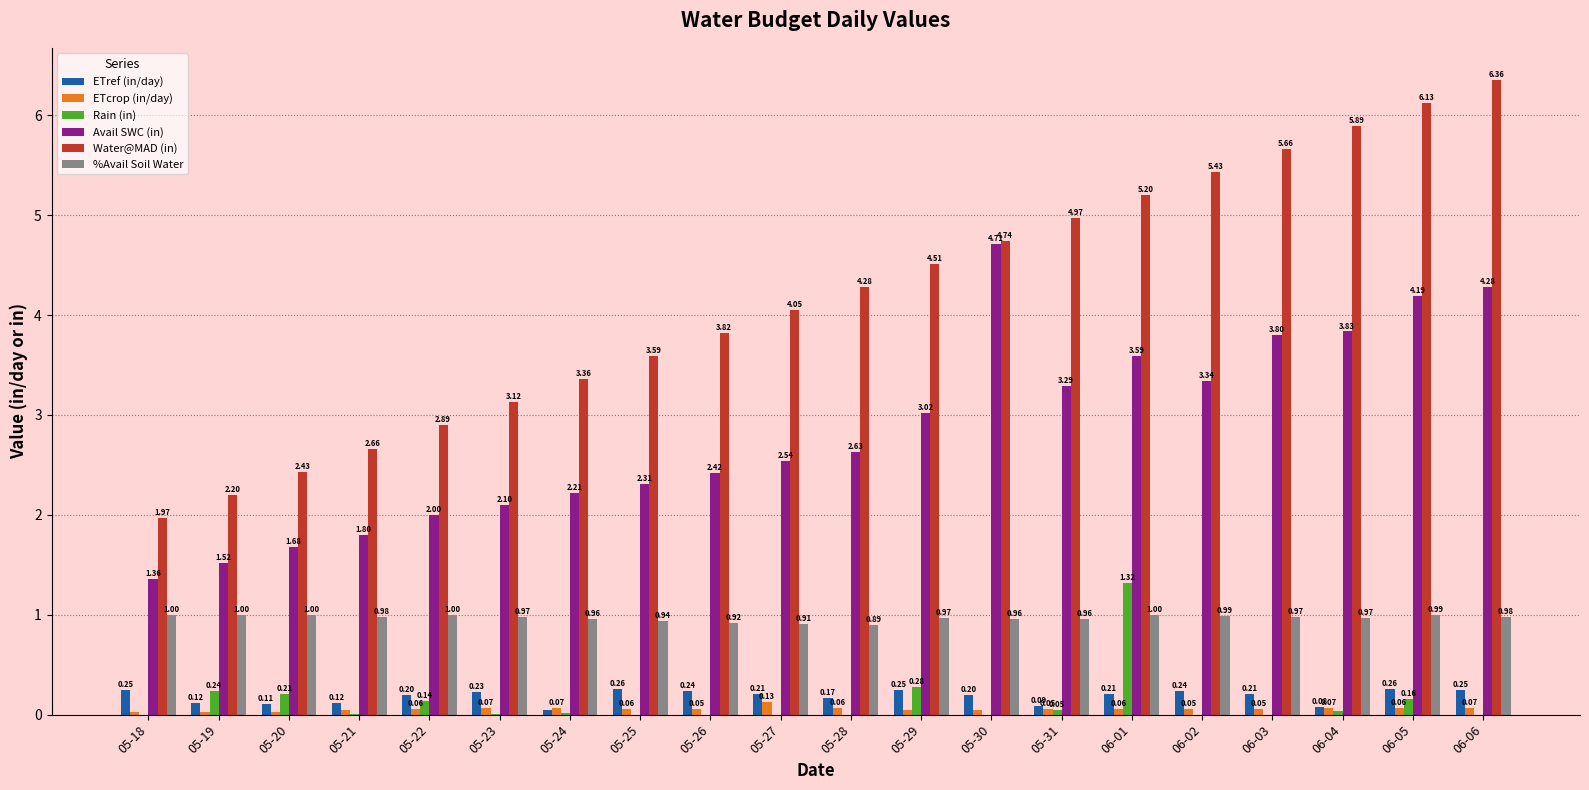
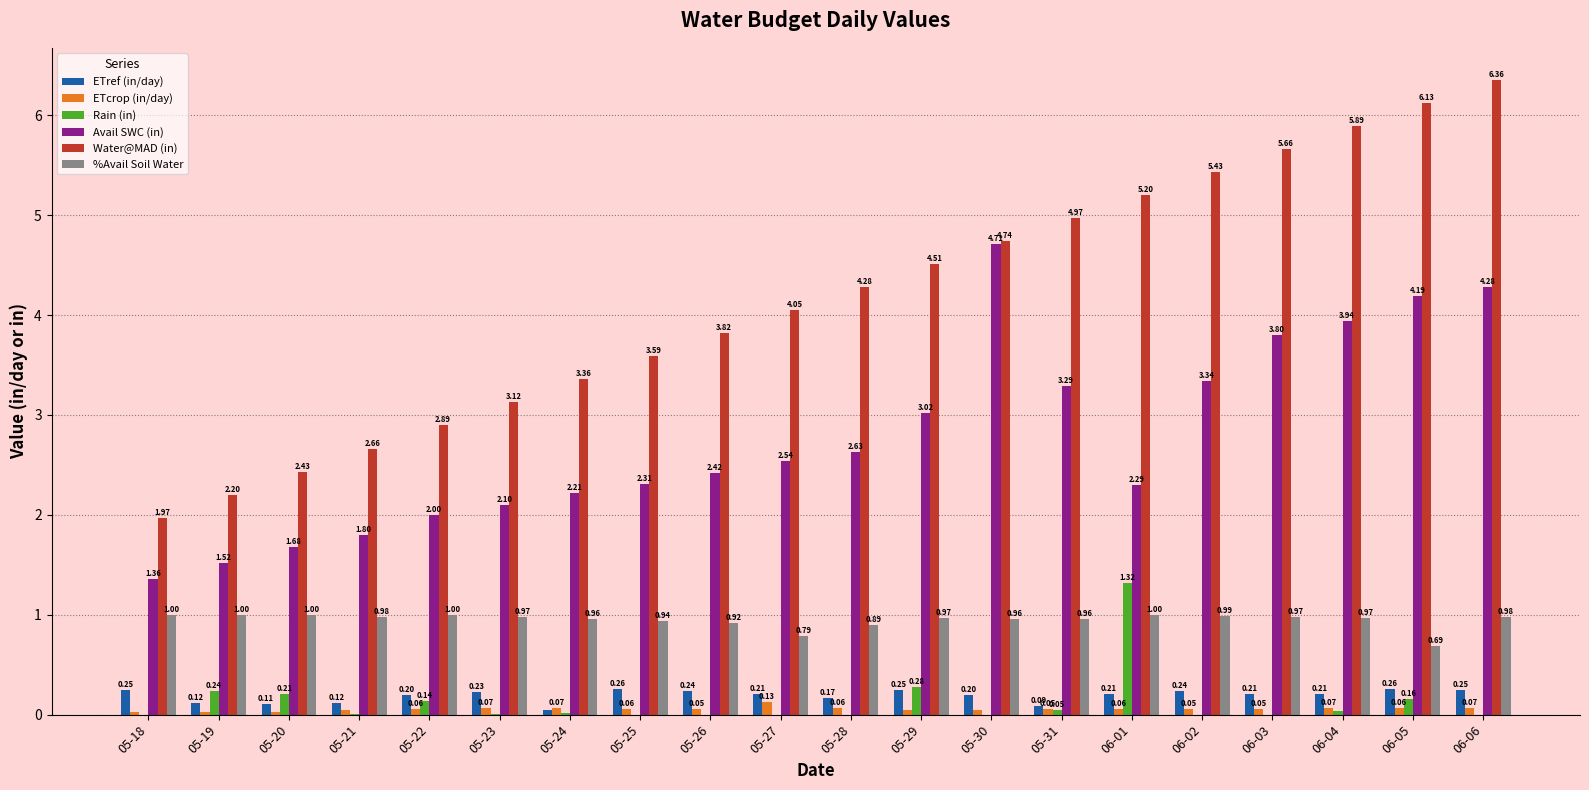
  {
    "ETref (in/day)": {
      "05-18": 0.25,
      "05-19": 0.12,
      "05-20": 0.11,
      "05-21": 0.12,
      "05-22": 0.20,
      "05-23": 0.23,
      "05-25": 0.26,
      "05-26": 0.24,
      "05-27": 0.21,
      "05-28": 0.17,
      "05-29": 0.25,
      "05-30": 0.20,
      "06-01": 0.21,
      "06-02": 0.24,
      "06-03": 0.21,
-     "06-04": 0.08,
+     "06-04": 0.21,
      "06-05": 0.26,
      "06-06": 0.25
    },
    "ETcrop (in/day)": {
      "05-22": 0.06,
      "05-23": 0.07,
      "05-24": 0.07,
      "05-25": 0.06,
      "05-26": 0.05,
      "05-27": 0.13,
      "05-28": 0.06,
      "06-01": 0.06,
      "06-02": 0.05,
      "06-03": 0.05,
      "06-04": 0.07,
      "06-05": 0.06,
      "06-06": 0.07
    },
    "Rain (in)": {
      "05-19": 0.24,
      "05-20": 0.21,
      "05-22": 0.14,
      "05-29": 0.28,
      "06-01": 1.32,
      "06-05": 0.16
    },
    "Avail SWC (in)": {
      "05-18": 1.36,
      "05-19": 1.52,
      "05-20": 1.68,
      "05-21": 1.80,
      "05-22": 2.00,
      "05-23": 2.10,
      "05-24": 2.21,
      "05-25": 2.31,
      "05-26": 2.42,
      "05-27": 2.54,
      "05-28": 2.63,
      "05-29": 3.02,
      "05-31": 3.29,
-     "06-01": 3.59,
+     "06-01": 2.29,
      "06-02": 3.34,
      "06-03": 3.80,
-     "06-04": 3.83,
+     "06-04": 3.94,
      "06-05": 4.19,
      "06-06": 4.28
    },
    "Water@MAD (in)": {
      "05-18": 1.97,
      "05-19": 2.20,
      "05-20": 2.43,
      "05-21": 2.66,
      "05-22": 2.89,
      "05-23": 3.12,
      "05-24": 3.36,
      "05-25": 3.59,
      "05-26": 3.82,
      "05-27": 4.05,
      "05-28": 4.28,
      "05-29": 4.51,
      "05-31": 4.97,
      "06-01": 5.20,
      "06-02": 5.43,
      "06-03": 5.66,
      "06-04": 5.89,
      "06-05": 6.13,
      "06-06": 6.36
    },
    "%Avail Soil Water": {
      "05-18": 1.00,
      "05-19": 1.00,
      "05-20": 1.00,
      "05-21": 0.98,
      "05-22": 1.00,
      "05-23": 0.97,
      "05-24": 0.96,
      "05-25": 0.94,
      "05-26": 0.92,
-     "05-27": 0.91,
+     "05-27": 0.79,
      "05-28": 0.89,
      "05-29": 0.97,
      "05-30": 0.96,
      "05-31": 0.96,
      "06-01": 1.00,
      "06-02": 0.99,
      "06-03": 0.97,
      "06-04": 0.97,
-     "06-05": 0.99,
+     "06-05": 0.69,
      "06-06": 0.98
    }
  }
